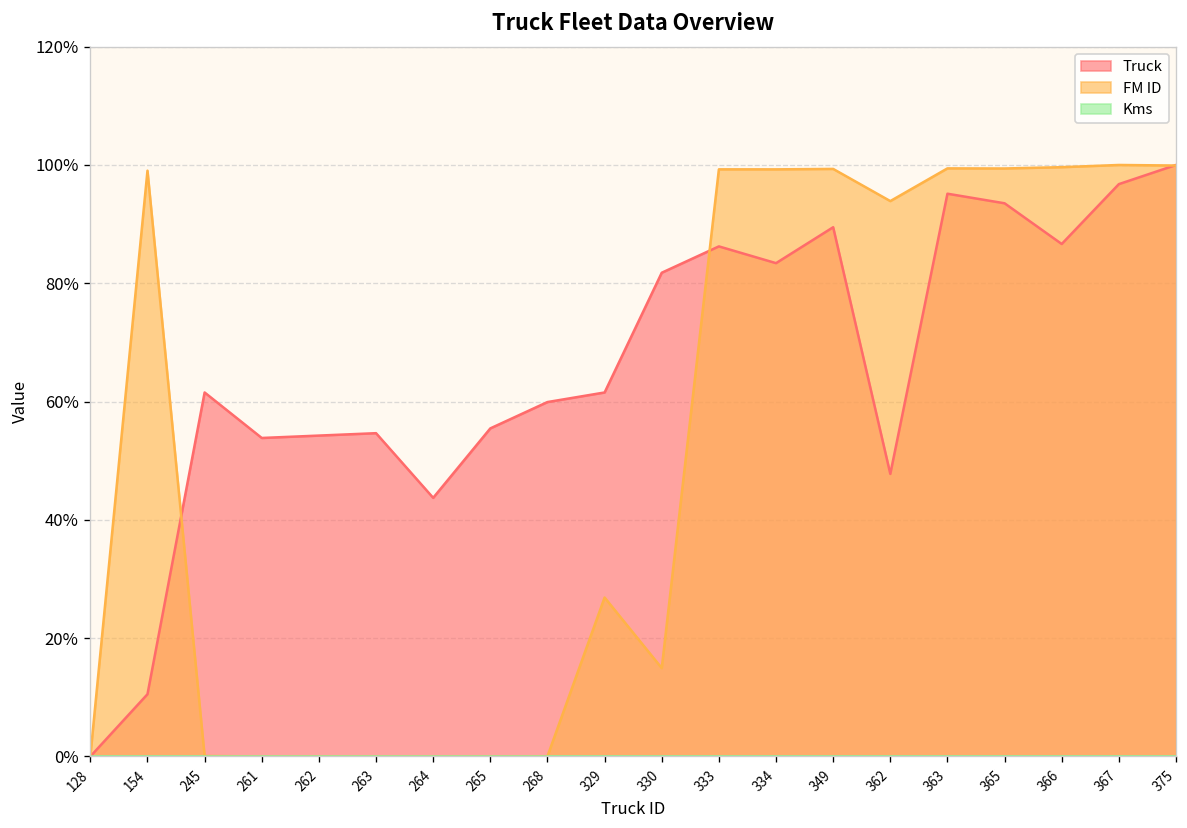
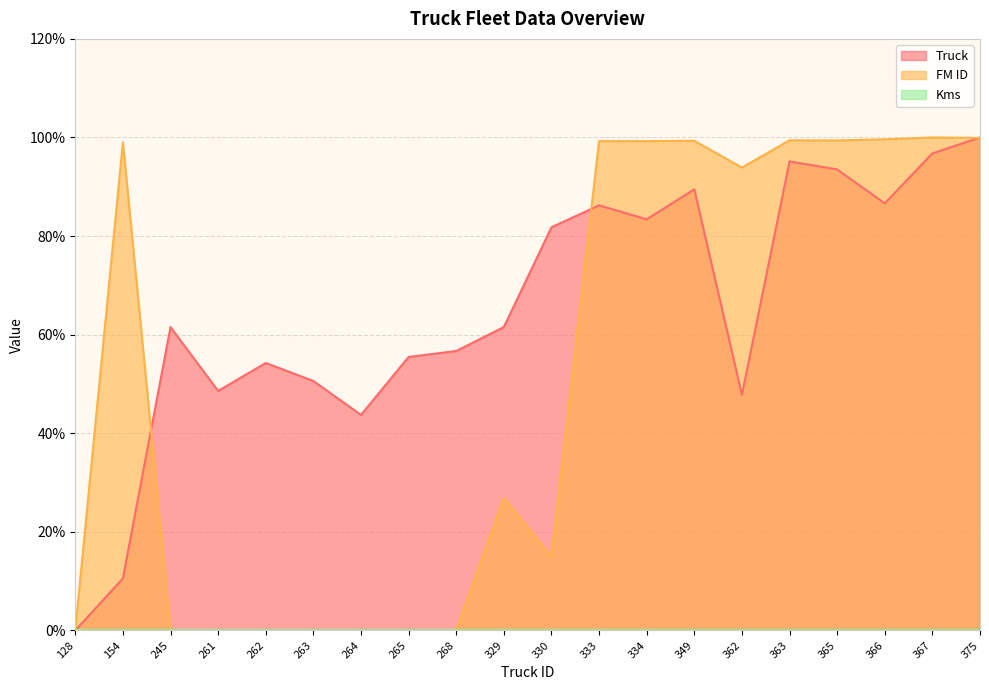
  {
    "Truck": {
      "154": "11%",
      "245": "62%",
-     "261": "54%",
+     "261": "49%",
      "262": "54%",
-     "263": "55%",
+     "263": "51%",
      "264": "44%",
      "265": "55%",
-     "268": "60%",
+     "268": "57%",
      "329": "62%",
      "330": "82%",
      "333": "86%",
      "334": "83%",
      "349": "89%",
      "362": "48%",
      "363": "95%",
      "365": "94%",
      "366": "87%",
      "367": "97%"
    },
    "FM ID": {
      "154": "99%",
      "329": "27%",
      "330": "15%",
      "333": "99%",
      "334": "99%",
      "349": "99%",
      "362": "94%",
      "363": "99%",
      "365": "99%",
      "366": "100%",
      "367": "100%"
    },
    "Kms": {
      "154": "0%",
      "329": "0%",
      "330": "0%",
      "333": "0%",
      "334": "0%",
      "349": "0%",
      "362": "0%",
      "363": "0%",
      "365": "0%",
      "366": "0%",
      "367": "0%",
      "375": "0%"
    }
  }
